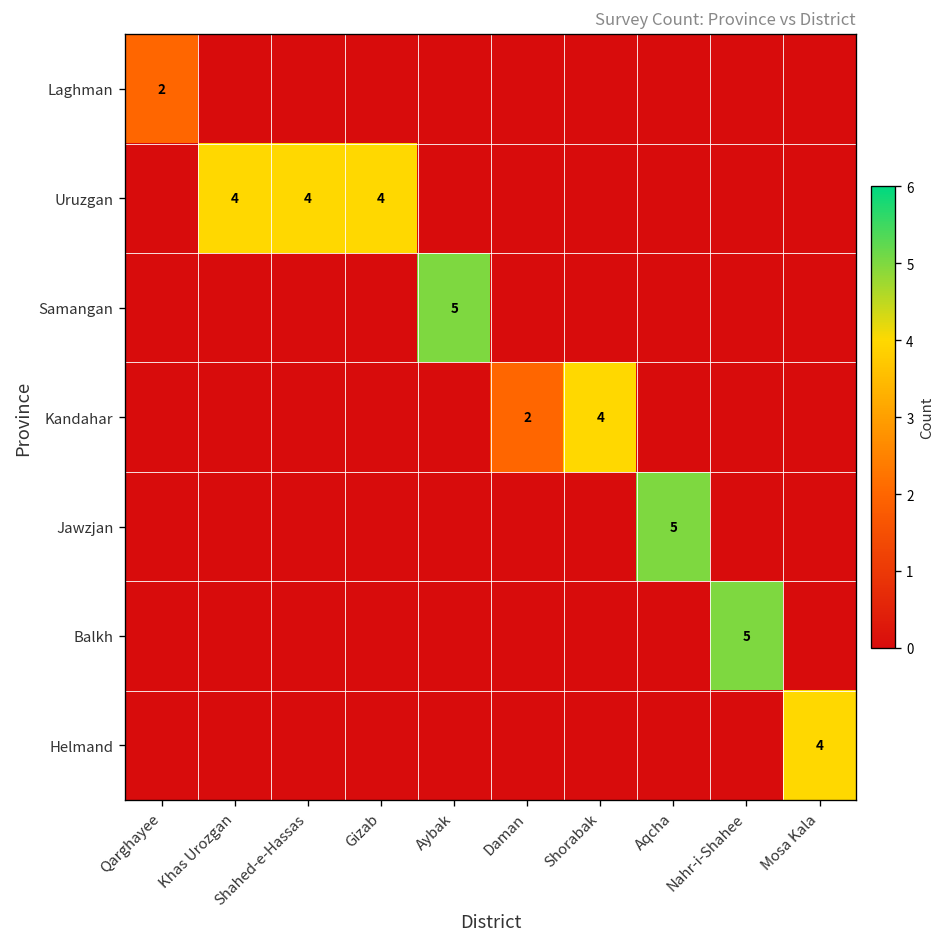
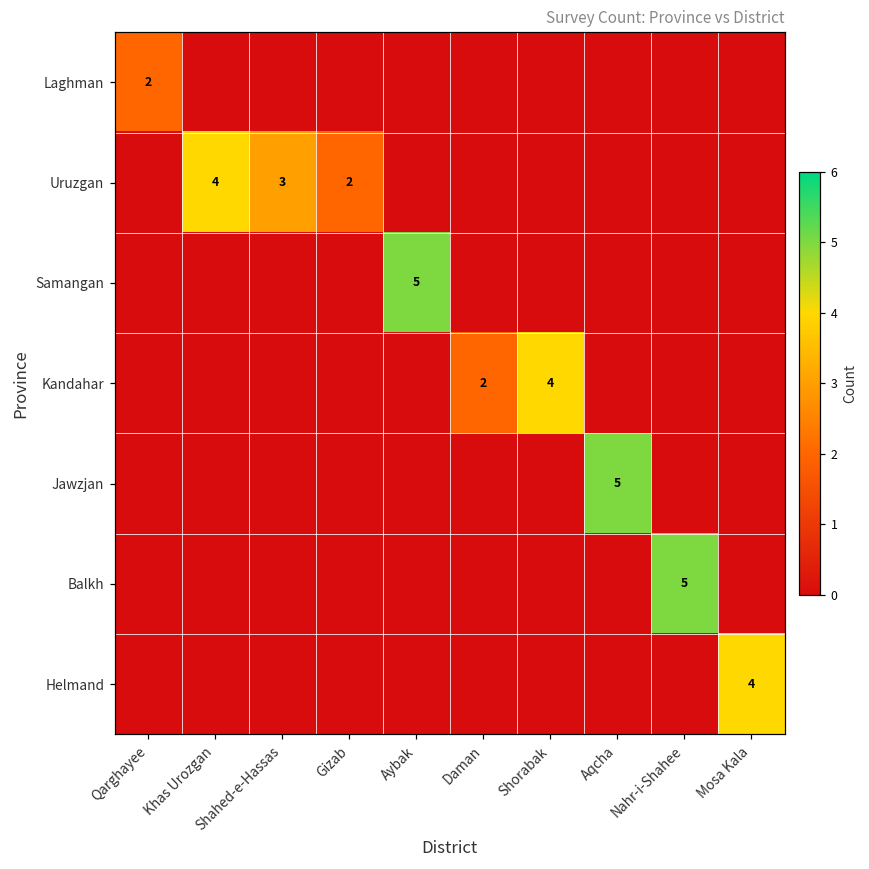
  {
    "Laghman": {
      "Qarghayee": 2
    },
    "Uruzgan": {
      "Khas Urozgan": 4,
-     "Shahed-e-Hassas": 4,
-     "Gizab": 4
+     "Shahed-e-Hassas": 3,
+     "Gizab": 2
    },
    "Samangan": {
      "Aybak": 5
    },
    "Kandahar": {
      "Daman": 2,
      "Shorabak": 4
    },
    "Jawzjan": {
      "Aqcha": 5
    },
    "Balkh": {
      "Nahr-i-Shahee": 5
    },
    "Helmand": {
      "Mosa Kala": 4
    }
  }
